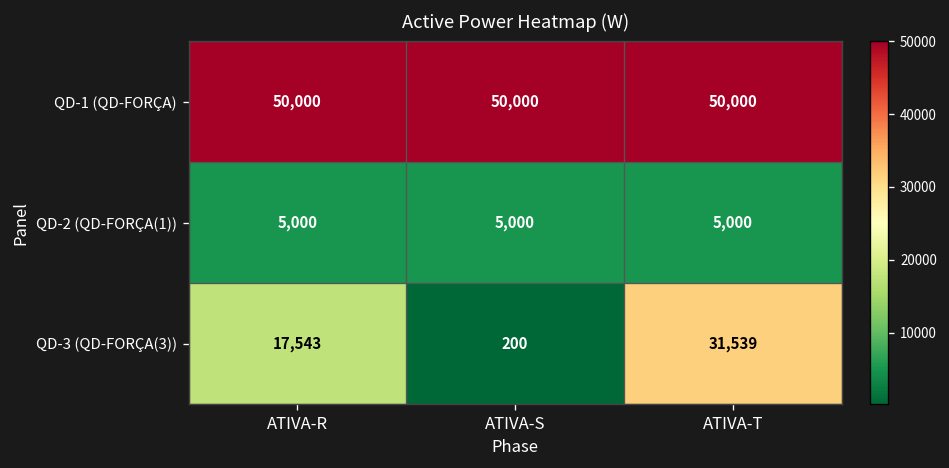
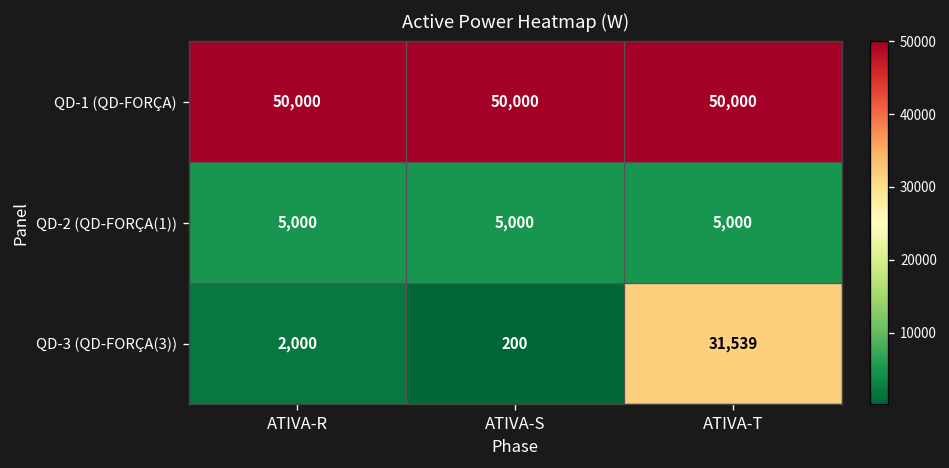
  {
    "QD-1 (QD-FORÇA)": {
      "ATIVA-R": "50,000",
      "ATIVA-S": "50,000",
      "ATIVA-T": "50,000"
    },
    "QD-2 (QD-FORÇA(1))": {
      "ATIVA-R": "5,000",
      "ATIVA-S": "5,000",
      "ATIVA-T": "5,000"
    },
    "QD-3 (QD-FORÇA(3))": {
-     "ATIVA-R": "17,543",
+     "ATIVA-R": "2,000",
      "ATIVA-S": "200",
      "ATIVA-T": "31,539"
    }
  }
